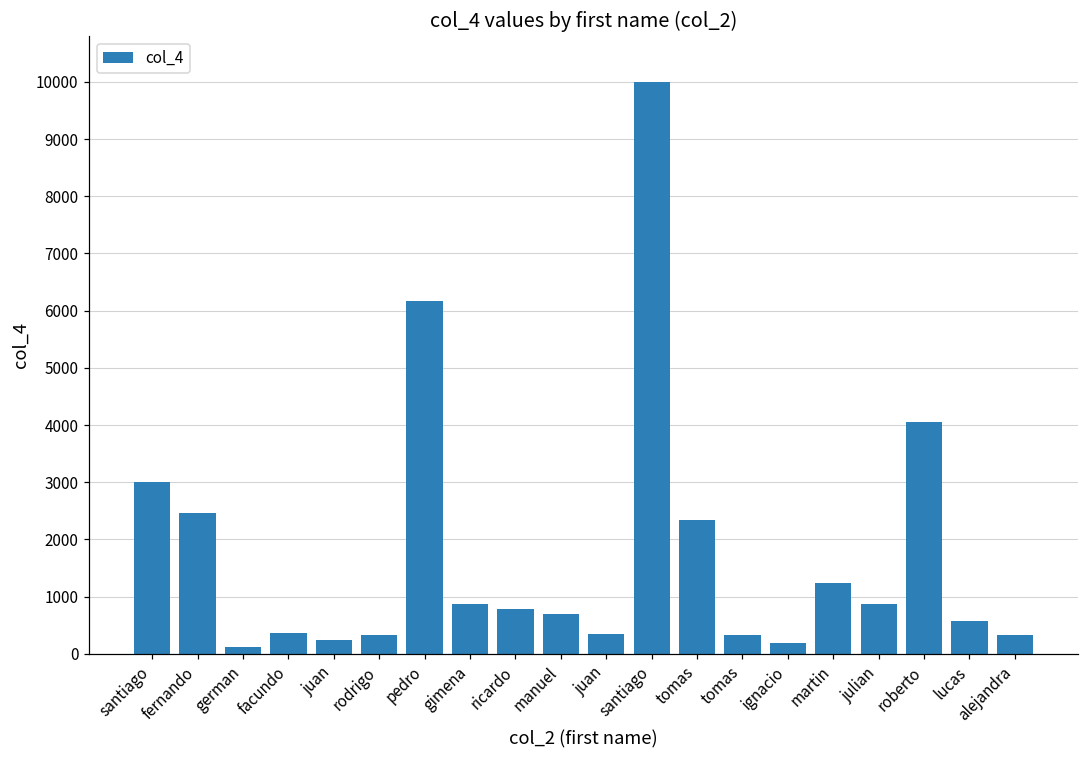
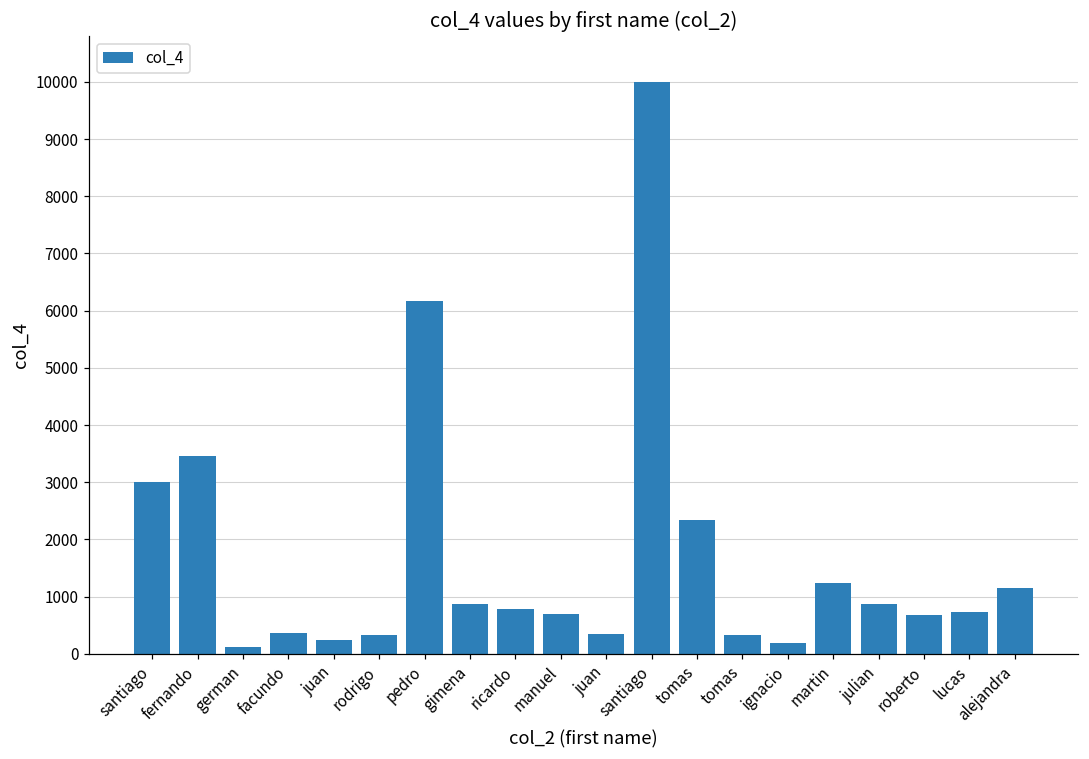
  {
-   "fernando": 2500,
+   "fernando": 3500,
    "german": 100,
    "facundo": 400,
    "rodrigo": 300,
    "pedro": 6200,
    "gimena": 900,
    "ricardo": 800,
    "manuel": 700,
    "ignacio": 200,
    "martin": 1200,
    "julian": 900,
-   "roberto": 4100,
-   "lucas": 600,
-   "alejandra": 300
+   "roberto": 700,
+   "lucas": 700,
+   "alejandra": 1100
  }
